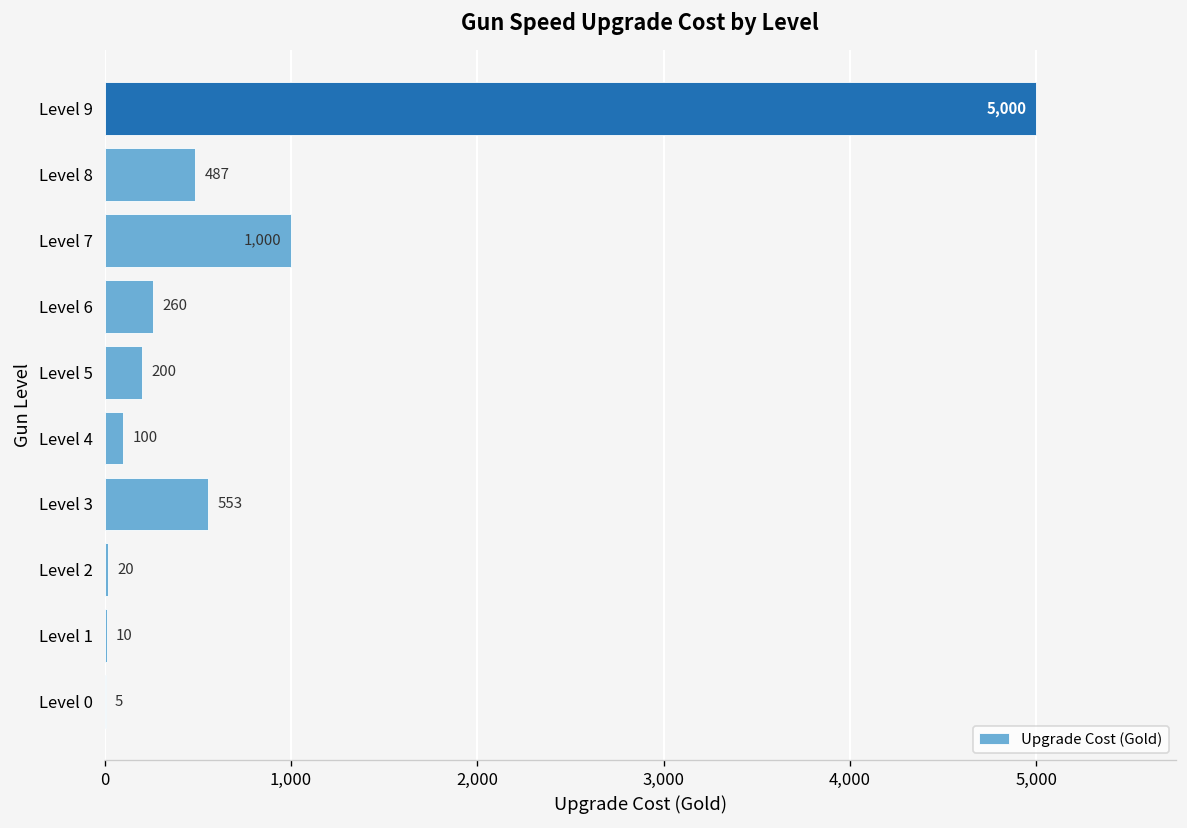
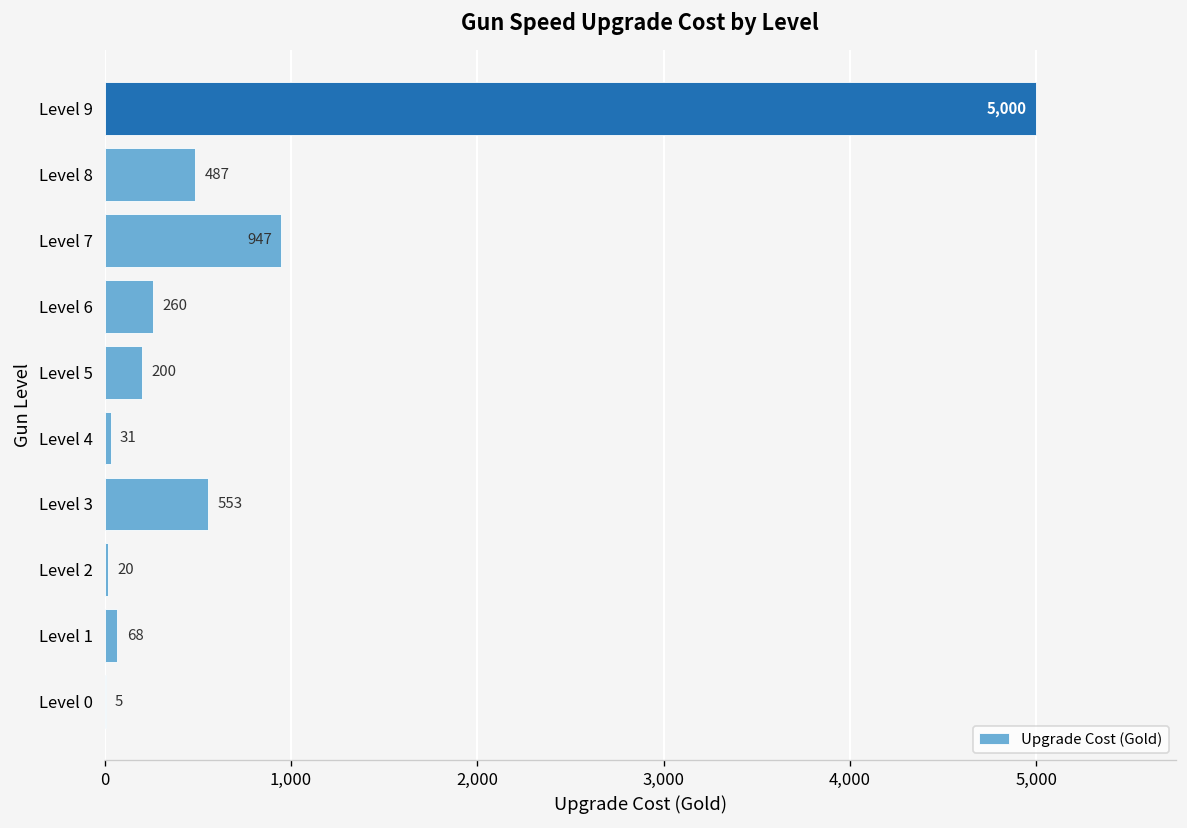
  {
    "Level 9": "5,000",
    "Level 8": "487",
-   "Level 7": "1,000",
+   "Level 7": "947",
    "Level 6": "260",
    "Level 5": "200",
-   "Level 4": "100",
+   "Level 4": "31",
    "Level 3": "553",
    "Level 2": "20",
-   "Level 1": "10",
+   "Level 1": "68",
    "Level 0": "5"
  }
